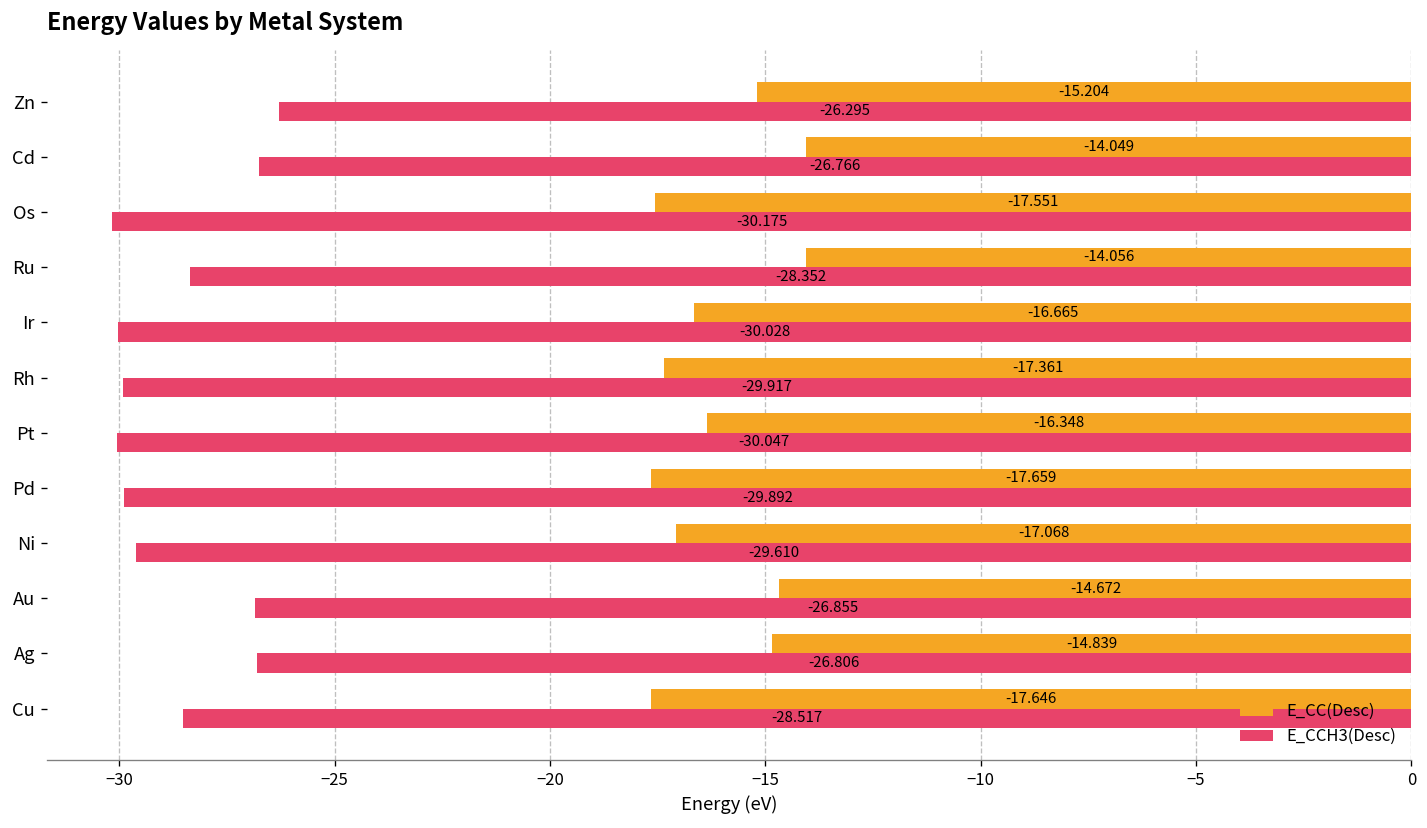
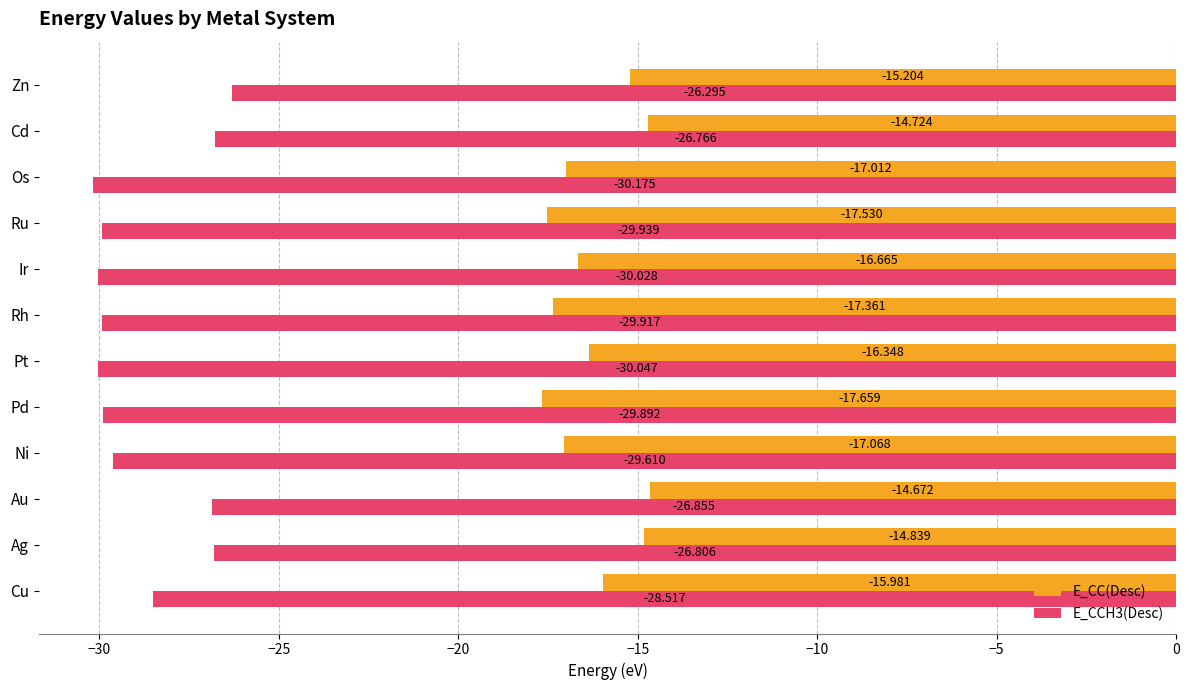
  {
    "E_CC(Desc)": {
      "Zn": -15.204,
-     "Cd": -14.049,
-     "Os": -17.551,
-     "Ru": -14.056,
+     "Cd": -14.724,
+     "Os": -17.012,
+     "Ru": -17.530,
      "Ir": -16.665,
      "Rh": -17.361,
      "Pt": -16.348,
      "Pd": -17.659,
      "Ni": -17.068,
      "Au": -14.672,
      "Ag": -14.839,
-     "Cu": -17.646
+     "Cu": -15.981
    },
    "E_CCH3(Desc)": {
      "Zn": -26.295,
      "Cd": -26.766,
      "Os": -30.175,
-     "Ru": -28.352,
+     "Ru": -29.939,
      "Ir": -30.028,
      "Rh": -29.917,
      "Pt": -30.047,
      "Pd": -29.892,
      "Ni": -29.610,
      "Au": -26.855,
      "Ag": -26.806,
      "Cu": -28.517
    }
  }
